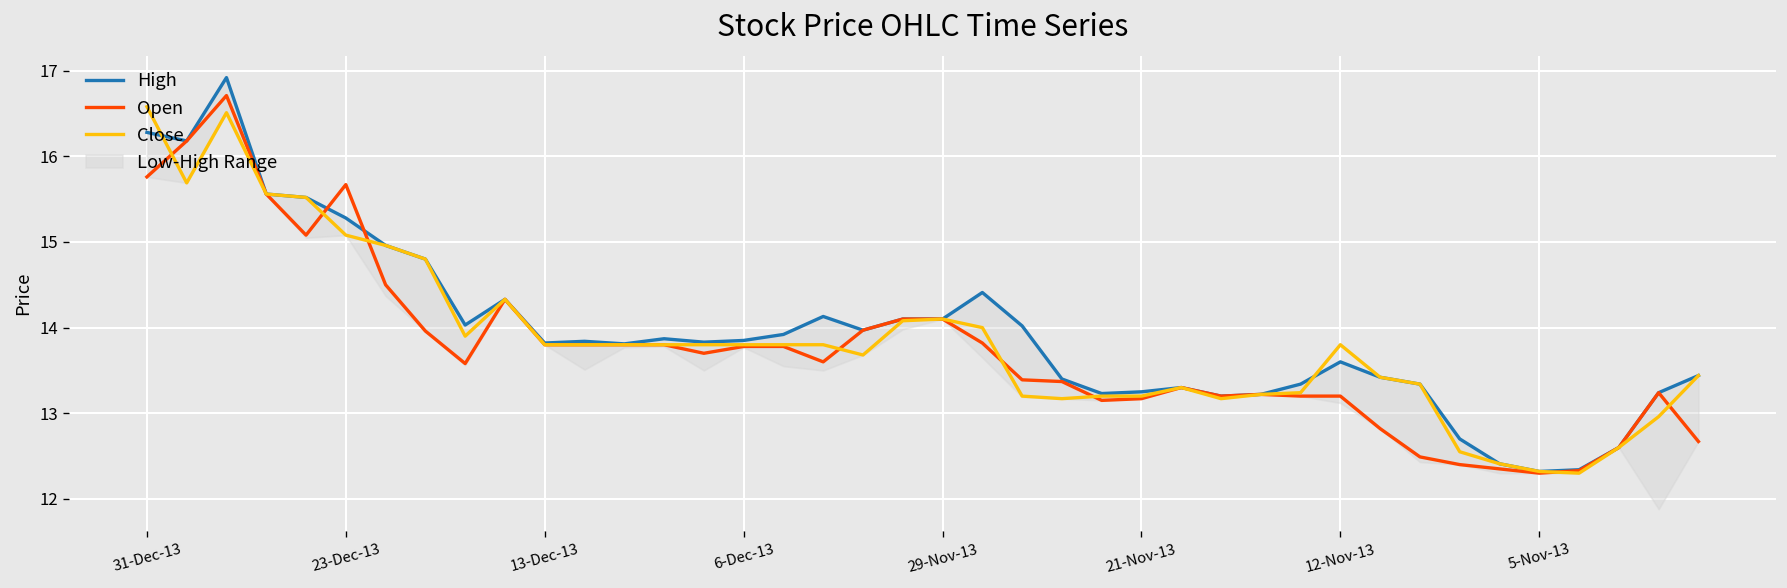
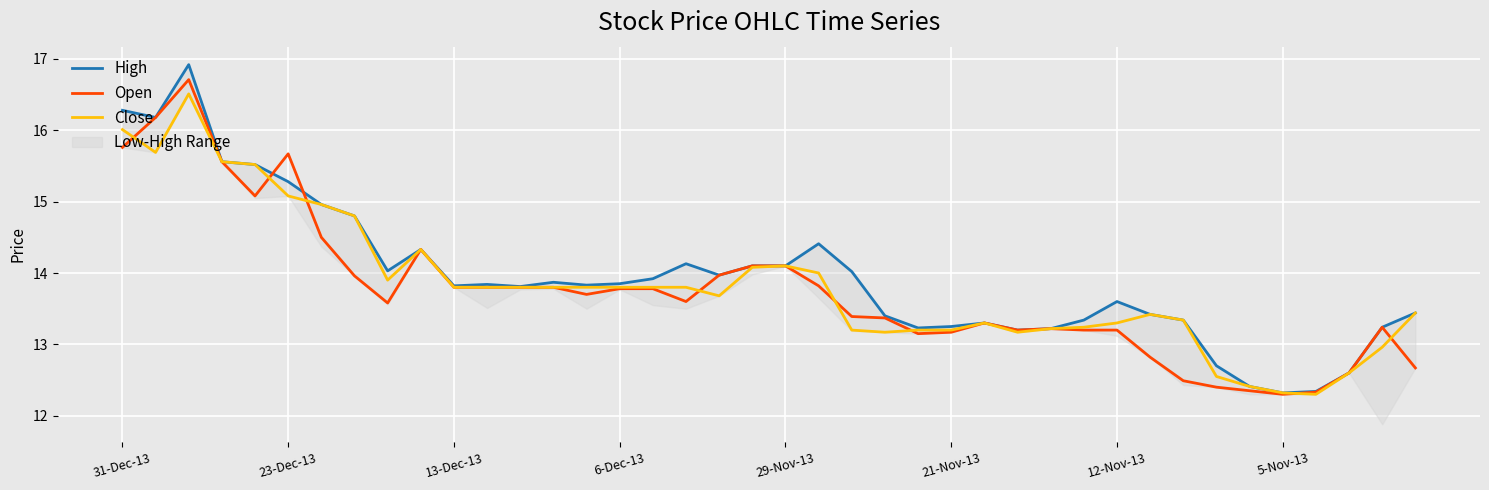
  {
    "Low-High Range": {
      "31-Dec-13": 16.3,
      "23-Dec-13": 15.3,
      "6-Dec-13": 13.9,
      "21-Nov-13": 13.3,
      "12-Nov-13": 13.6
    },
    "Open": {
      "31-Dec-13": 15.8,
      "23-Dec-13": 15.7,
      "12-Nov-13": 13.2
    },
    "Close": {
-     "31-Dec-13": 16.6,
+     "31-Dec-13": 16.0,
      "23-Dec-13": 15.1,
-     "12-Nov-13": 13.8
+     "12-Nov-13": 13.3
    }
  }
